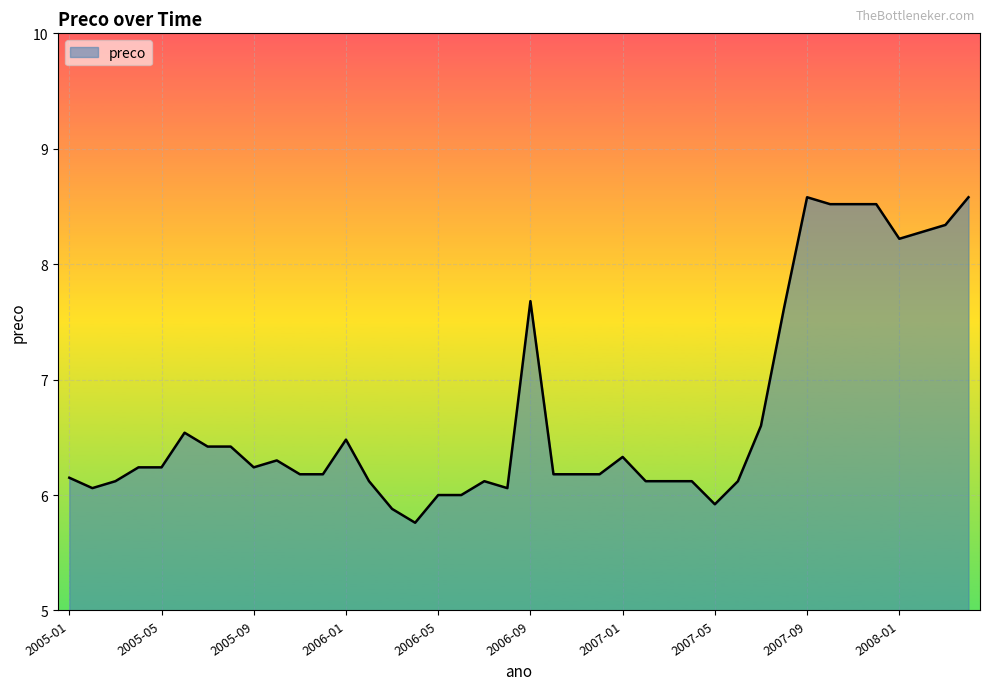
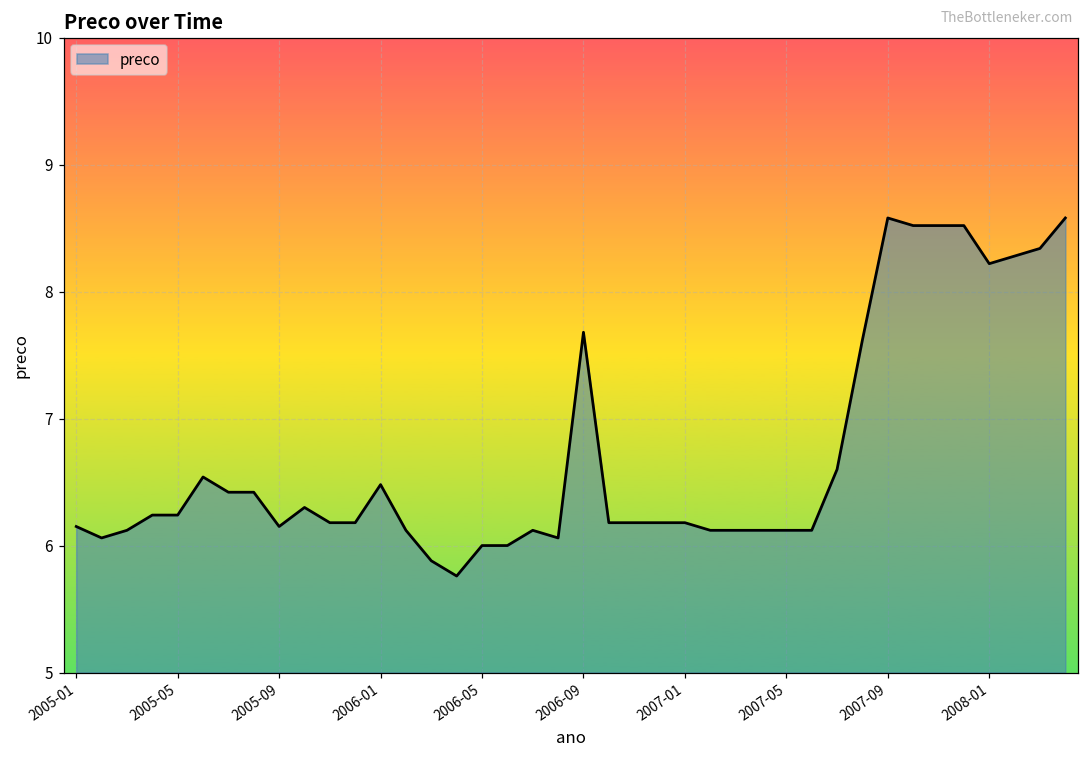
  {
    "2005-01": 6.15,
    "2005-05": 6.24,
-   "2005-09": 6.24,
+   "2005-09": 6.15,
    "2006-01": 6.48,
    "2006-05": 6.00,
    "2006-09": 7.68,
-   "2007-01": 6.33,
-   "2007-05": 5.92,
+   "2007-01": 6.18,
+   "2007-05": 6.12,
    "2007-09": 8.58,
    "2008-01": 8.22
  }
